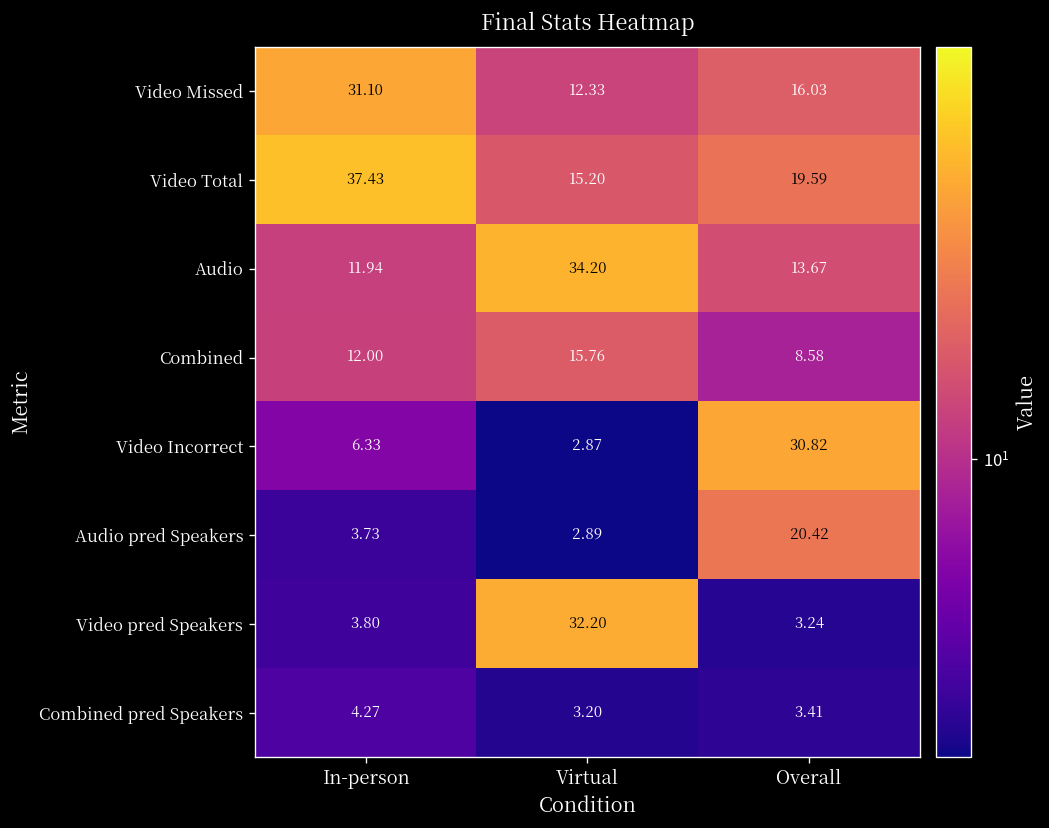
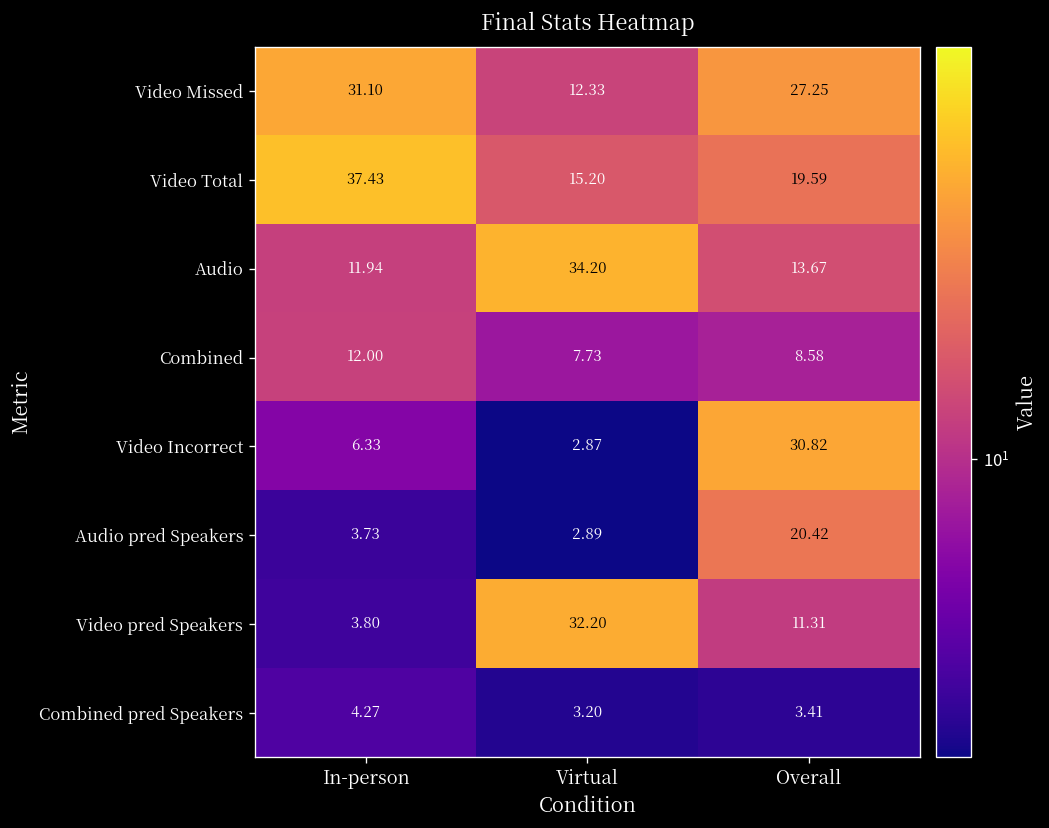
  {
    "Video Missed": {
      "In-person": 31.10,
      "Virtual": 12.33,
-     "Overall": 16.03
+     "Overall": 27.25
    },
    "Video Total": {
      "In-person": 37.43,
      "Virtual": 15.20,
      "Overall": 19.59
    },
    "Audio": {
      "In-person": 11.94,
      "Virtual": 34.20,
      "Overall": 13.67
    },
    "Combined": {
      "In-person": 12.00,
-     "Virtual": 15.76,
+     "Virtual": 7.73,
      "Overall": 8.58
    },
    "Video Incorrect": {
      "In-person": 6.33,
      "Virtual": 2.87,
      "Overall": 30.82
    },
    "Audio pred Speakers": {
      "In-person": 3.73,
      "Virtual": 2.89,
      "Overall": 20.42
    },
    "Video pred Speakers": {
      "In-person": 3.80,
      "Virtual": 32.20,
-     "Overall": 3.24
+     "Overall": 11.31
    },
    "Combined pred Speakers": {
      "In-person": 4.27,
      "Virtual": 3.20,
      "Overall": 3.41
    }
  }
